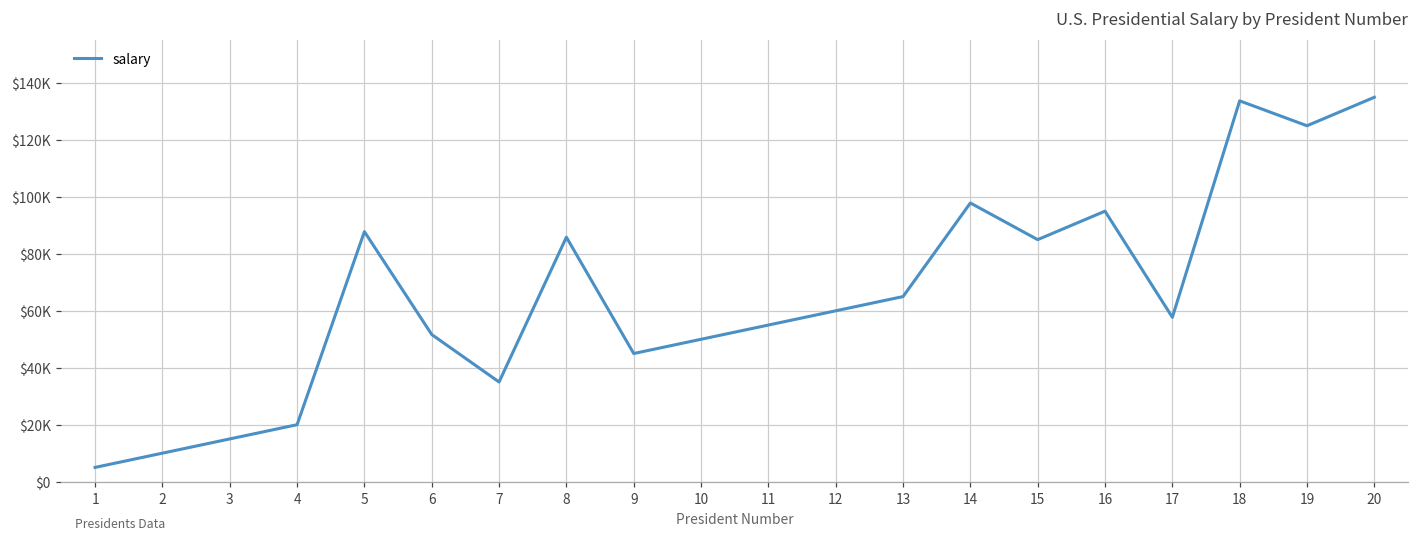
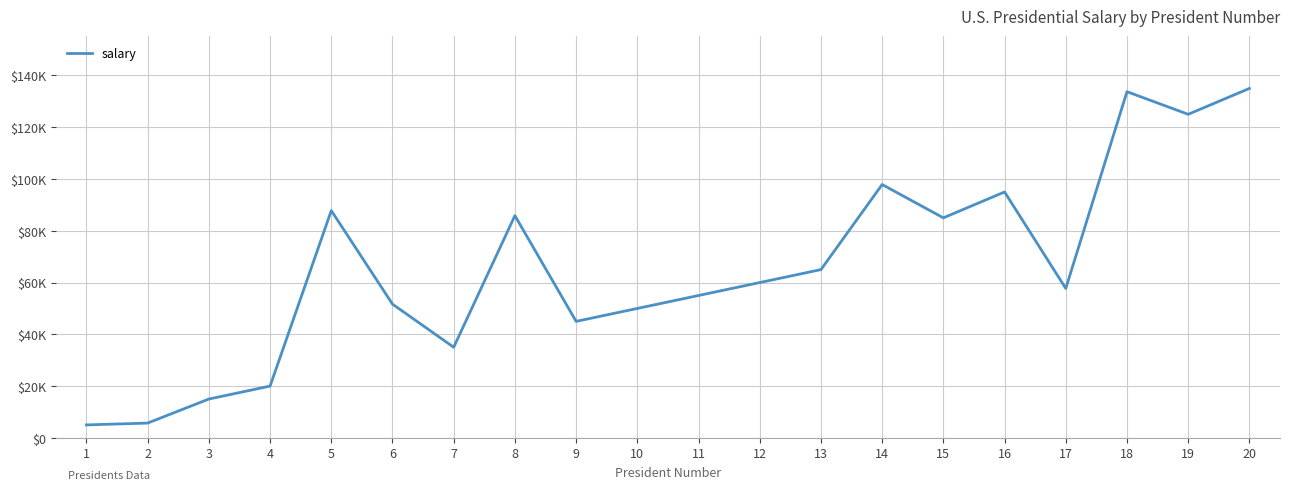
  {
    "1": "$5000",
-   "2": "$10000",
+   "2": "$6000",
    "3": "$15000",
    "4": "$20000",
    "5": "$88000",
    "6": "$52000",
    "7": "$35000",
    "8": "$86000",
    "9": "$45000",
    "10": "$50000",
    "11": "$55000",
    "12": "$60000",
    "13": "$65000",
    "14": "$98000",
    "15": "$85000",
    "16": "$95000",
    "17": "$58000",
    "18": "$134000",
    "19": "$125000",
    "20": "$135000"
  }
